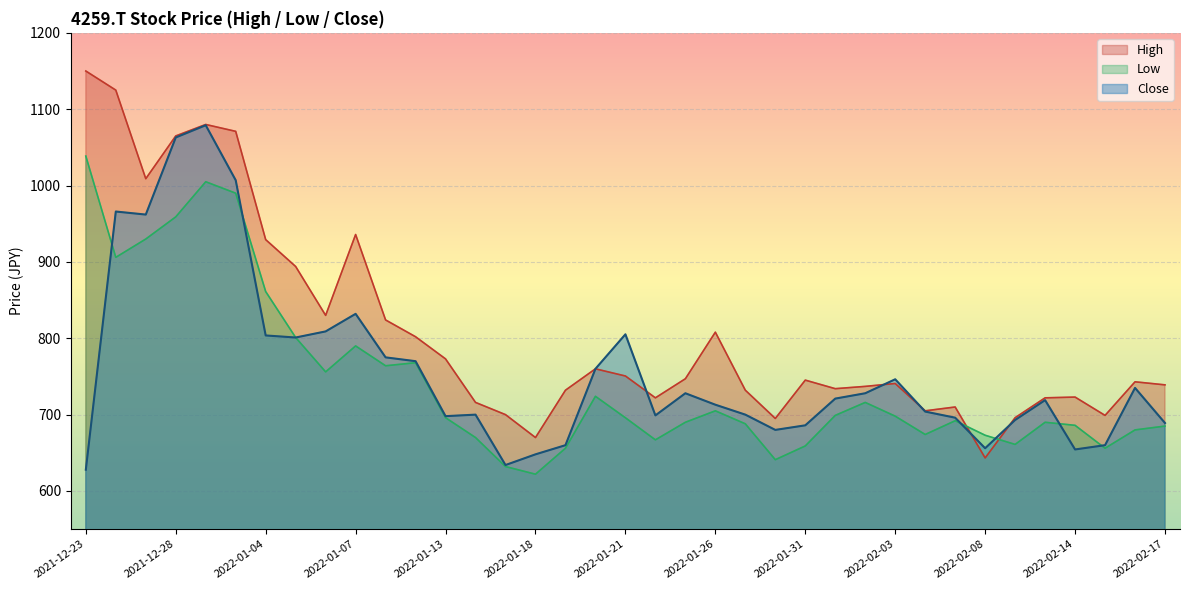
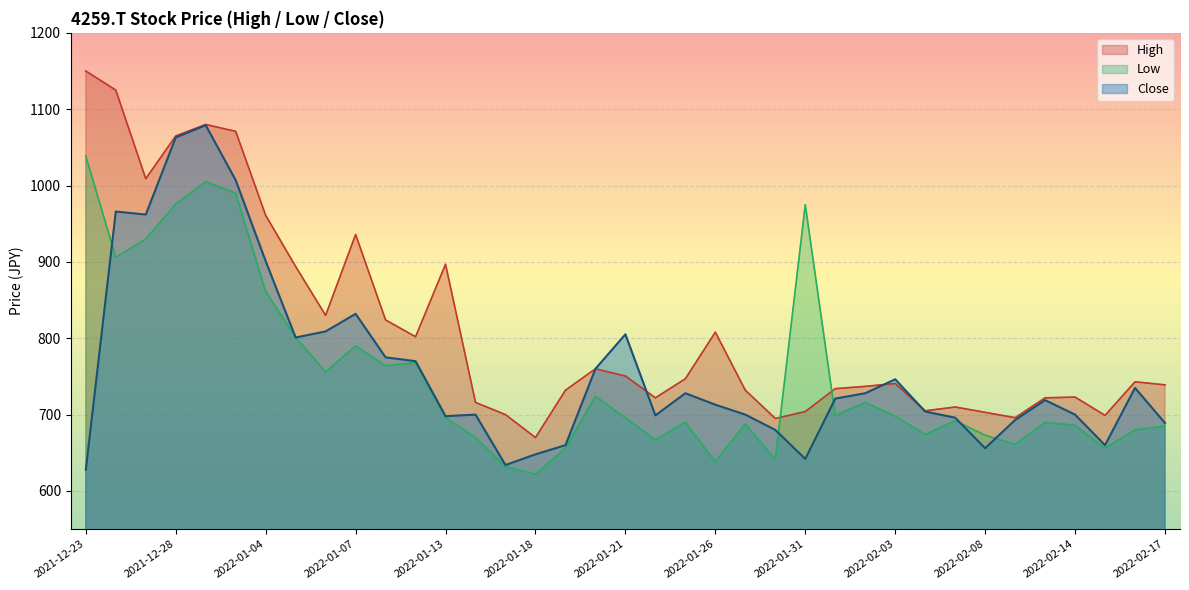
  {
    "High": {
      "2021-12-23": 1150,
-     "2022-01-04": 930,
+     "2022-01-04": 960,
      "2022-01-07": 940,
-     "2022-01-13": 770,
+     "2022-01-13": 900,
      "2022-01-18": 670,
      "2022-01-21": 750,
      "2022-01-26": 810,
-     "2022-01-31": 750,
+     "2022-01-31": 700,
      "2022-02-03": 740,
-     "2022-02-08": 640,
+     "2022-02-08": 700,
      "2022-02-14": 720,
      "2022-02-17": 740
    },
    "Low": {
      "2021-12-23": 1040,
-     "2021-12-28": 960,
+     "2021-12-28": 980,
      "2022-01-04": 860,
      "2022-01-07": 790,
      "2022-01-18": 620,
      "2022-01-21": 700,
-     "2022-01-26": 710,
-     "2022-01-31": 660,
+     "2022-01-26": 640,
+     "2022-01-31": 980,
      "2022-02-03": 700,
      "2022-02-08": 670,
      "2022-02-14": 690,
      "2022-02-17": 690
    },
    "Close": {
      "2021-12-23": 630,
-     "2022-01-04": 800,
+     "2022-01-04": 900,
      "2022-01-07": 830,
      "2022-01-18": 650,
      "2022-01-21": 810,
      "2022-01-26": 710,
-     "2022-01-31": 690,
+     "2022-01-31": 640,
      "2022-02-03": 750,
      "2022-02-08": 660,
-     "2022-02-14": 650,
+     "2022-02-14": 700,
      "2022-02-17": 690
    }
  }
